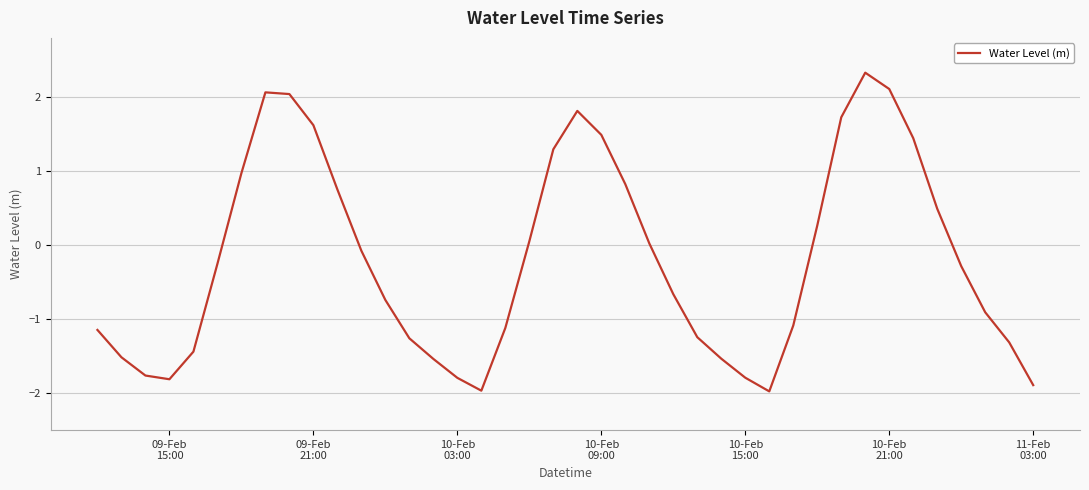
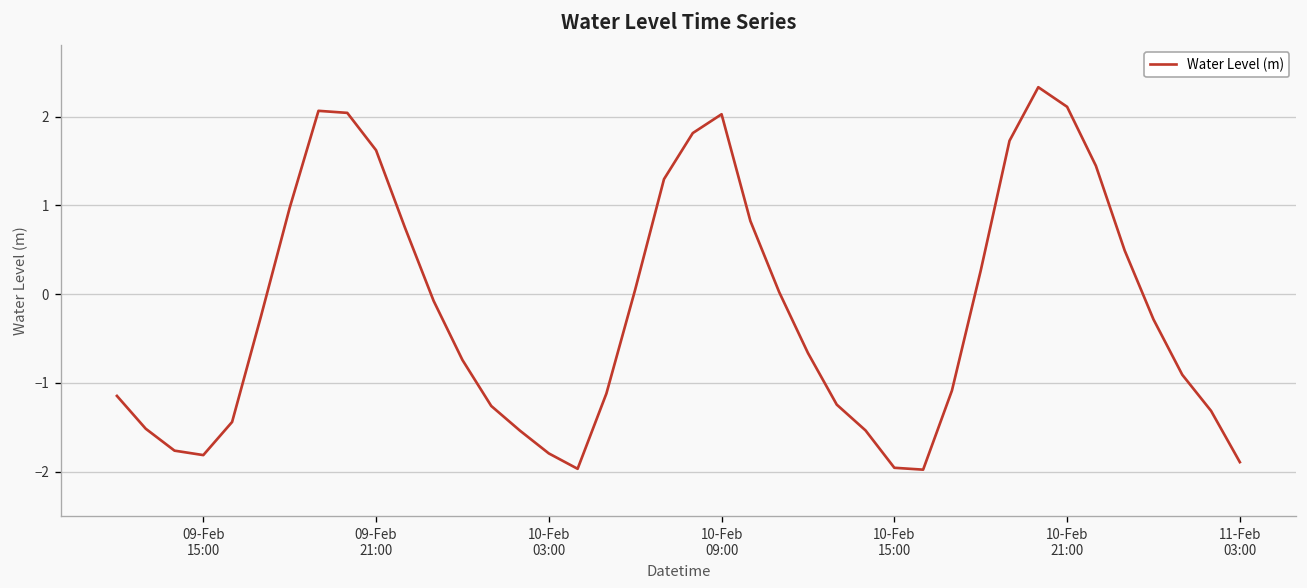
  {
    "09-Feb 15:00": -1.8,
    "09-Feb 21:00": 1.6,
    "10-Feb 03:00": -1.8,
-   "10-Feb 09:00": 1.5,
-   "10-Feb 15:00": -1.8,
+   "10-Feb 09:00": 2.0,
+   "10-Feb 15:00": -2.0,
    "10-Feb 21:00": 2.1,
    "11-Feb 03:00": -1.9
  }
